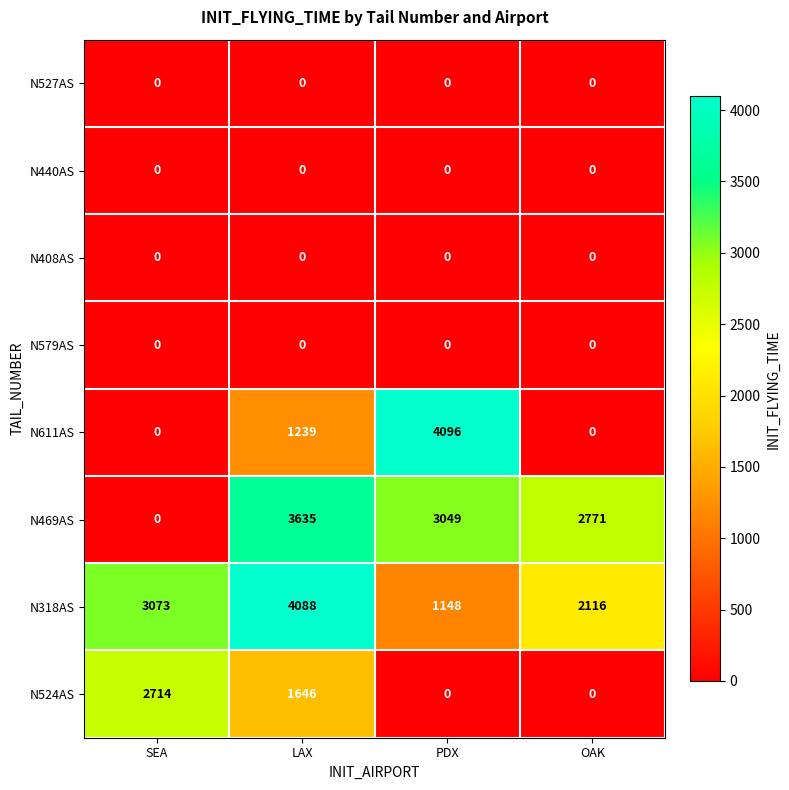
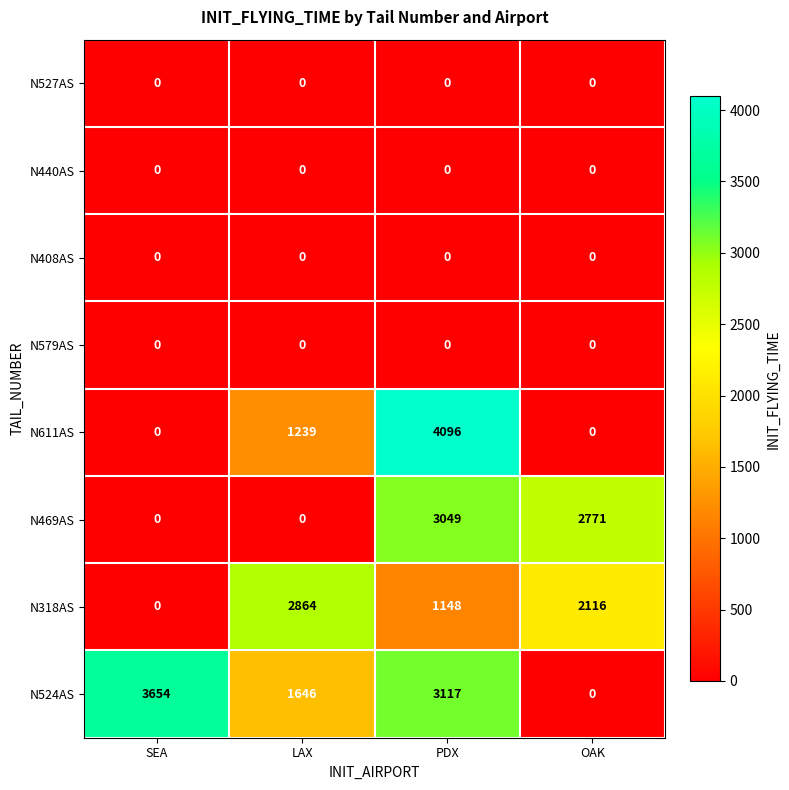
  {
    "N527AS": {
      "SEA": 0,
      "LAX": 0,
      "PDX": 0,
      "OAK": 0
    },
    "N440AS": {
      "SEA": 0,
      "LAX": 0,
      "PDX": 0,
      "OAK": 0
    },
    "N408AS": {
      "SEA": 0,
      "LAX": 0,
      "PDX": 0,
      "OAK": 0
    },
    "N579AS": {
      "SEA": 0,
      "LAX": 0,
      "PDX": 0,
      "OAK": 0
    },
    "N611AS": {
      "SEA": 0,
      "LAX": 1239,
      "PDX": 4096,
      "OAK": 0
    },
    "N469AS": {
      "SEA": 0,
-     "LAX": 3635,
+     "LAX": 0,
      "PDX": 3049,
      "OAK": 2771
    },
    "N318AS": {
-     "SEA": 3073,
-     "LAX": 4088,
+     "SEA": 0,
+     "LAX": 2864,
      "PDX": 1148,
      "OAK": 2116
    },
    "N524AS": {
-     "SEA": 2714,
+     "SEA": 3654,
      "LAX": 1646,
-     "PDX": 0,
+     "PDX": 3117,
      "OAK": 0
    }
  }
